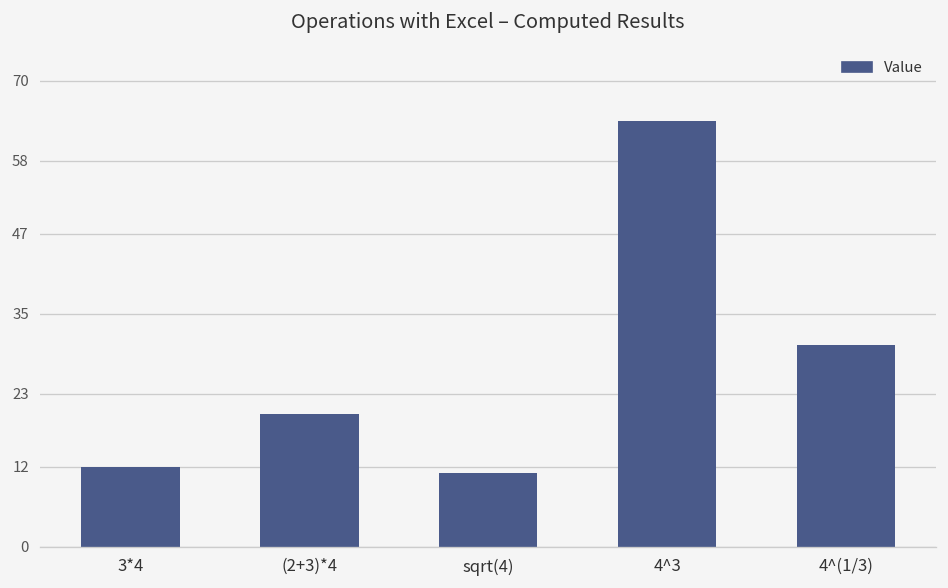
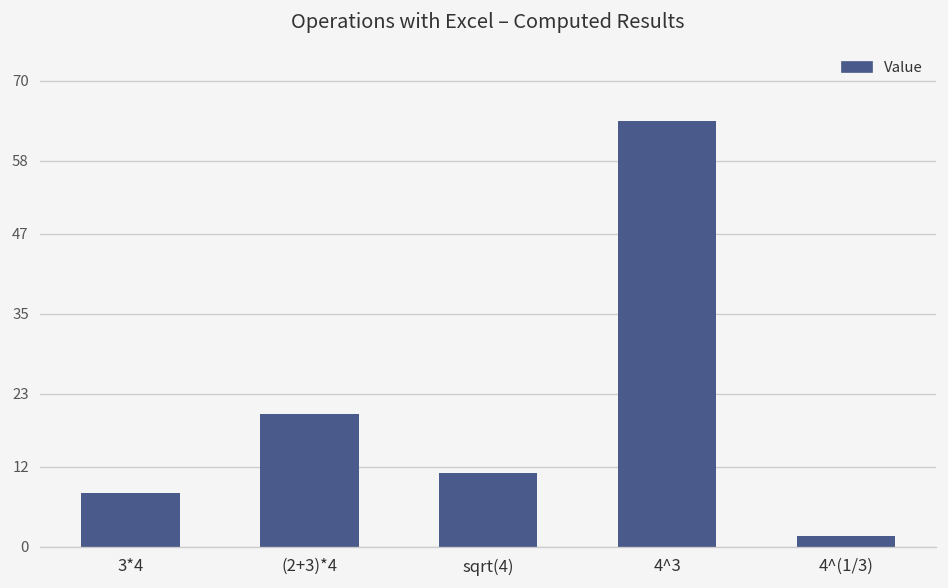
  {
-   "3*4": 12,
+   "3*4": 8,
    "(2+3)*4": 20,
    "sqrt(4)": 11,
    "4^3": 64,
-   "4^(1/3)": 30
+   "4^(1/3)": 2
  }
